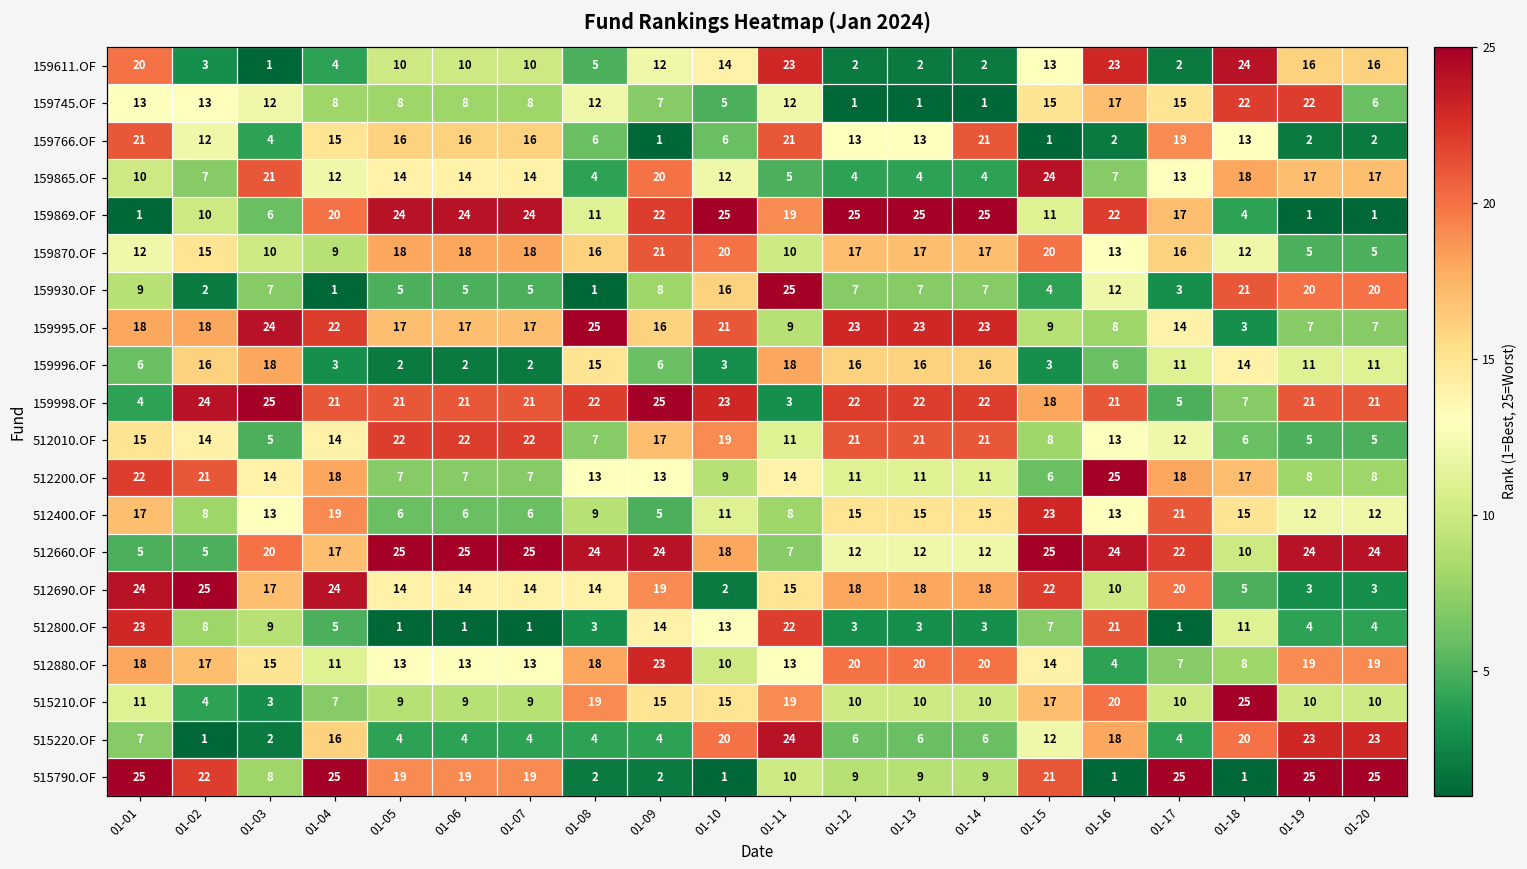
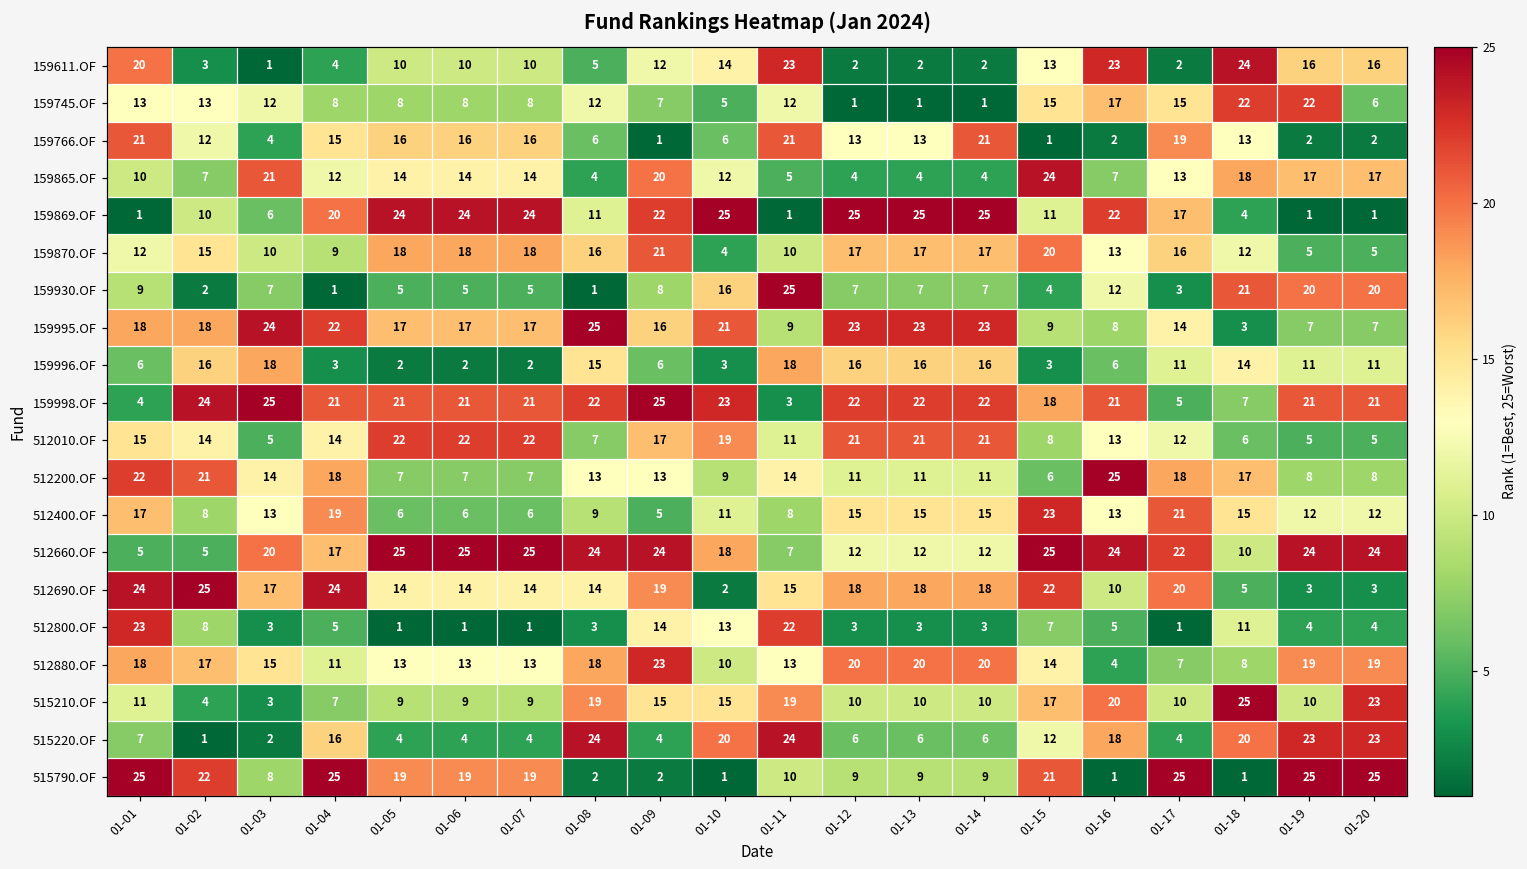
  {
    "159869.OF": {
      "01-01": 1,
      "01-02": 10,
      "01-03": 6,
      "01-04": 20,
      "01-05": 24,
      "01-06": 24,
      "01-07": 24,
      "01-08": 11,
      "01-09": 22,
      "01-10": 25,
-     "01-11": 19,
+     "01-11": 1,
      "01-12": 25,
      "01-13": 25,
      "01-14": 25,
      "01-15": 11,
      "01-16": 22,
      "01-17": 17,
      "01-18": 4,
      "01-19": 1,
      "01-20": 1
    },
    "159870.OF": {
      "01-01": 12,
      "01-02": 15,
      "01-03": 10,
      "01-04": 9,
      "01-05": 18,
      "01-06": 18,
      "01-07": 18,
      "01-08": 16,
      "01-09": 21,
-     "01-10": 20,
+     "01-10": 4,
      "01-11": 10,
      "01-12": 17,
      "01-13": 17,
      "01-14": 17,
      "01-15": 20,
      "01-16": 13,
      "01-17": 16,
      "01-18": 12,
      "01-19": 5,
      "01-20": 5
    },
    "512800.OF": {
      "01-01": 23,
      "01-02": 8,
-     "01-03": 9,
+     "01-03": 3,
      "01-04": 5,
      "01-05": 1,
      "01-06": 1,
      "01-07": 1,
      "01-08": 3,
      "01-09": 14,
      "01-10": 13,
      "01-11": 22,
      "01-12": 3,
      "01-13": 3,
      "01-14": 3,
      "01-15": 7,
-     "01-16": 21,
+     "01-16": 5,
      "01-17": 1,
      "01-18": 11,
      "01-19": 4,
      "01-20": 4
    },
    "515210.OF": {
      "01-01": 11,
      "01-02": 4,
      "01-03": 3,
      "01-04": 7,
      "01-05": 9,
      "01-06": 9,
      "01-07": 9,
      "01-08": 19,
      "01-09": 15,
      "01-10": 15,
      "01-11": 19,
      "01-12": 10,
      "01-13": 10,
      "01-14": 10,
      "01-15": 17,
      "01-16": 20,
      "01-17": 10,
      "01-18": 25,
      "01-19": 10,
-     "01-20": 10
+     "01-20": 23
    },
    "515220.OF": {
      "01-01": 7,
      "01-02": 1,
      "01-03": 2,
      "01-04": 16,
      "01-05": 4,
      "01-06": 4,
      "01-07": 4,
-     "01-08": 4,
+     "01-08": 24,
      "01-09": 4,
      "01-10": 20,
      "01-11": 24,
      "01-12": 6,
      "01-13": 6,
      "01-14": 6,
      "01-15": 12,
      "01-16": 18,
      "01-17": 4,
      "01-18": 20,
      "01-19": 23,
      "01-20": 23
    }
  }
